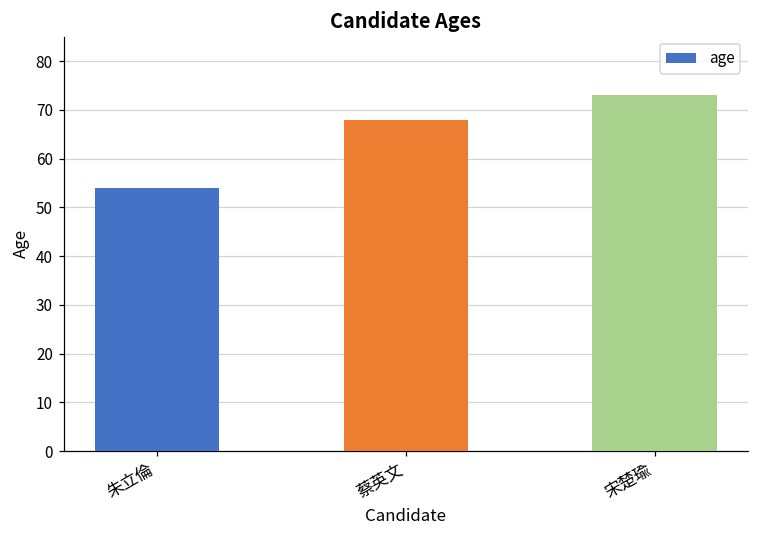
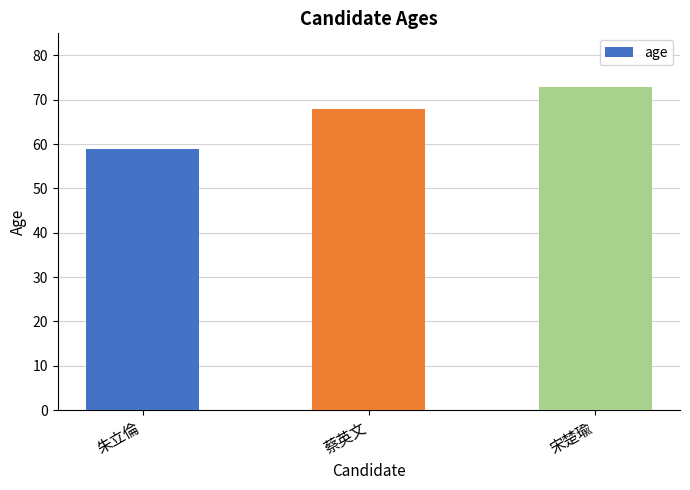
  {
-   "朱立倫": 54,
+   "朱立倫": 59,
    "蔡英文": 68,
    "宋楚瑜": 73
  }
